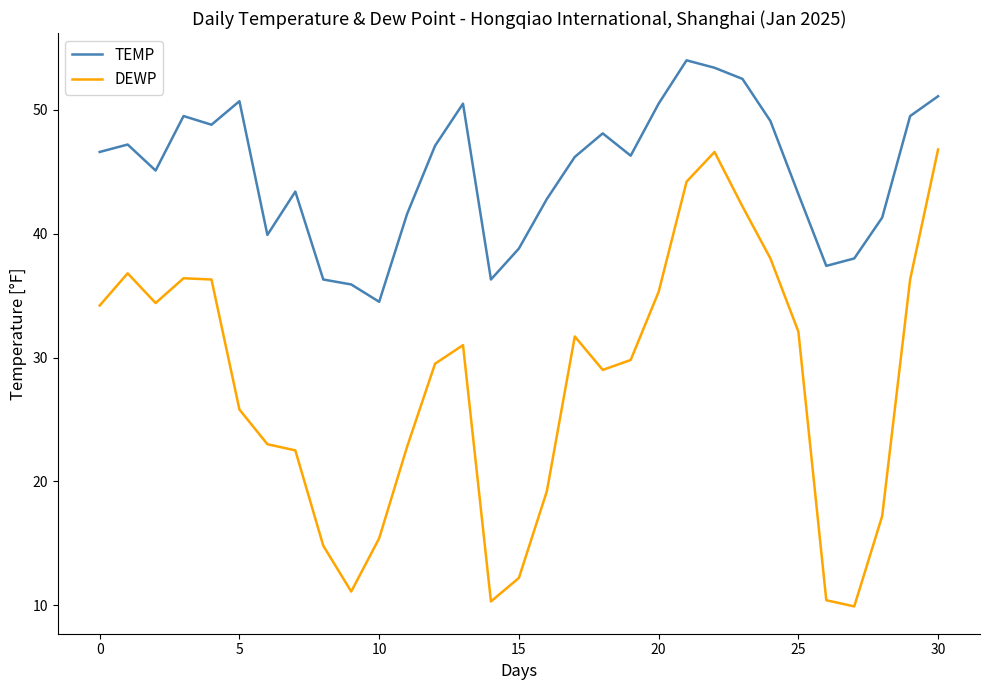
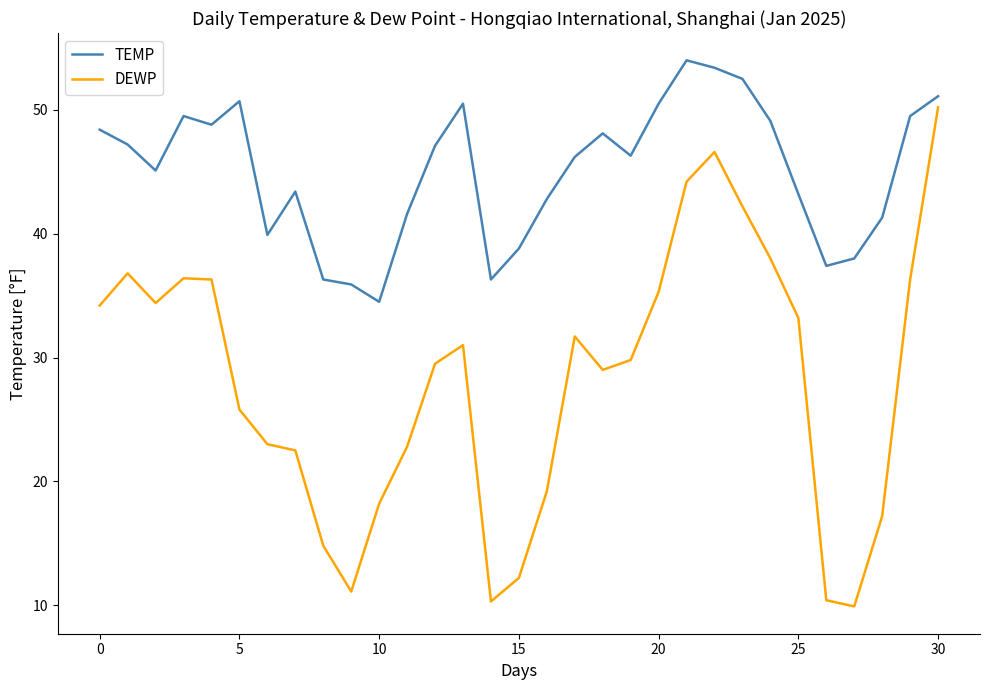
  {
    "TEMP": {
-     "0": 46.6,
+     "0": 48.4,
      "5": 50.7,
      "10": 34.5,
      "15": 38.8,
      "20": 50.5,
      "25": 43.2,
      "30": 51.1
    },
    "DEWP": {
      "0": 34.2,
      "5": 25.8,
-     "10": 15.4,
+     "10": 18.2,
      "15": 12.2,
      "20": 35.3,
-     "25": 32.1,
-     "30": 46.8
+     "25": 33.2,
+     "30": 50.2
    }
  }
